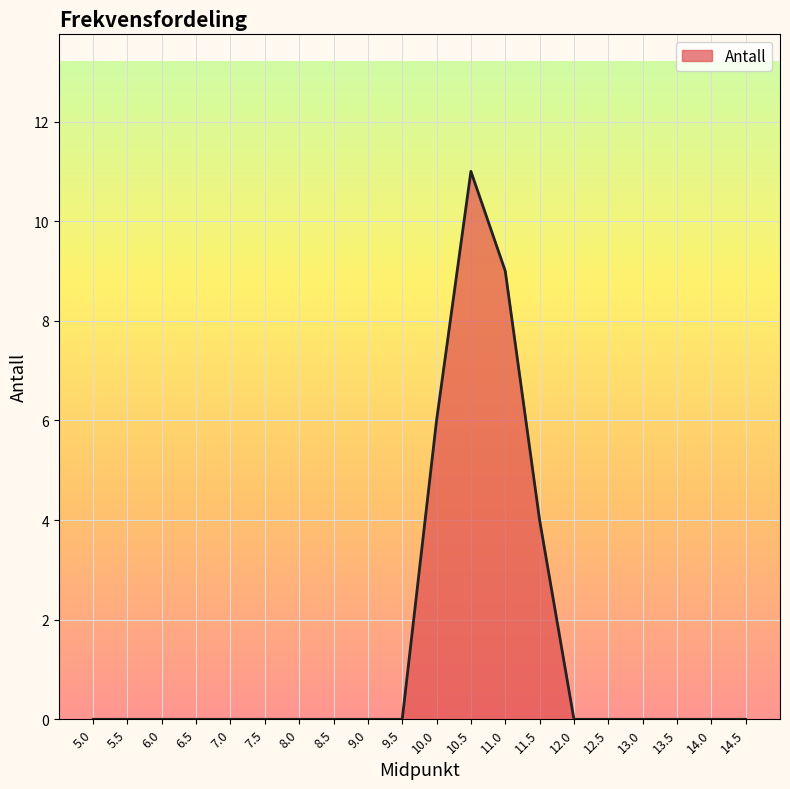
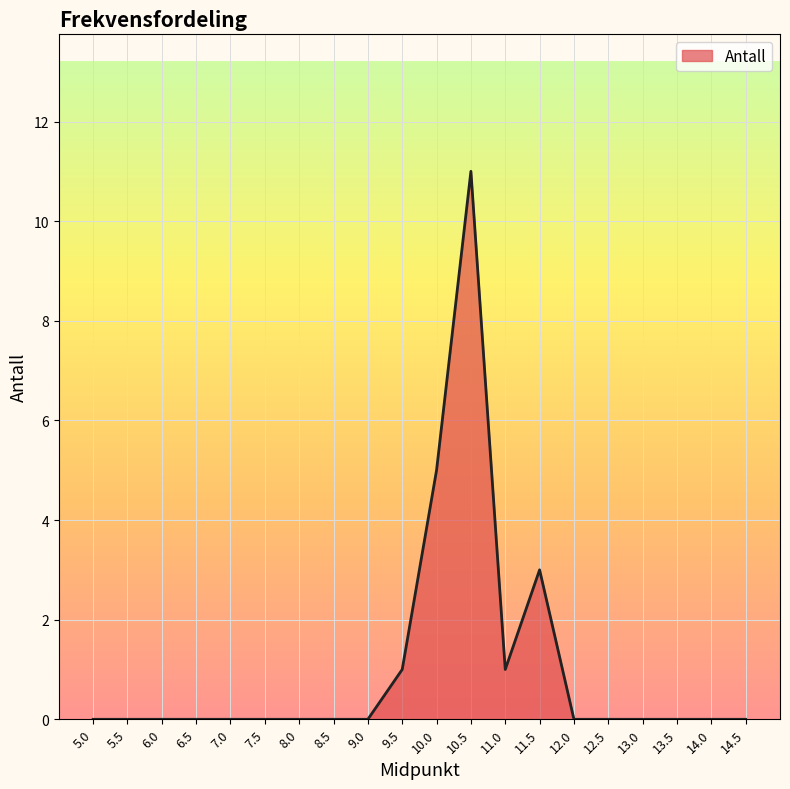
  {
    "5.0": 0,
    "5.5": 0,
    "6.0": 0,
    "6.5": 0,
    "7.0": 0,
    "7.5": 0,
    "8.0": 0,
    "8.5": 0,
    "9.0": 0,
-   "9.5": 0,
-   "10.0": 6,
+   "9.5": 1,
+   "10.0": 5,
    "10.5": 11,
-   "11.0": 9,
-   "11.5": 4,
+   "11.0": 1,
+   "11.5": 3,
    "12.0": 0,
    "12.5": 0,
    "13.0": 0,
    "13.5": 0,
    "14.0": 0,
    "14.5": 0
  }
